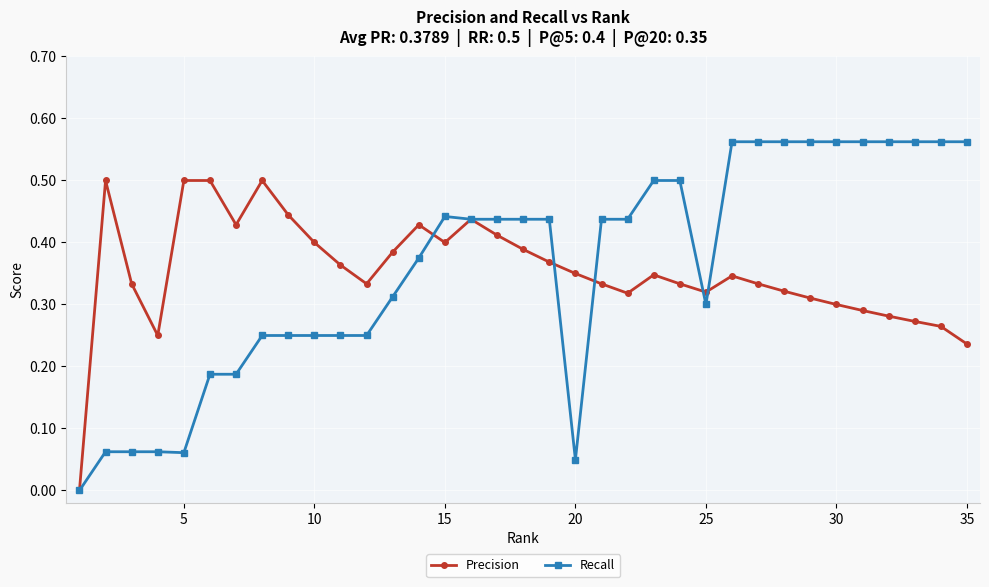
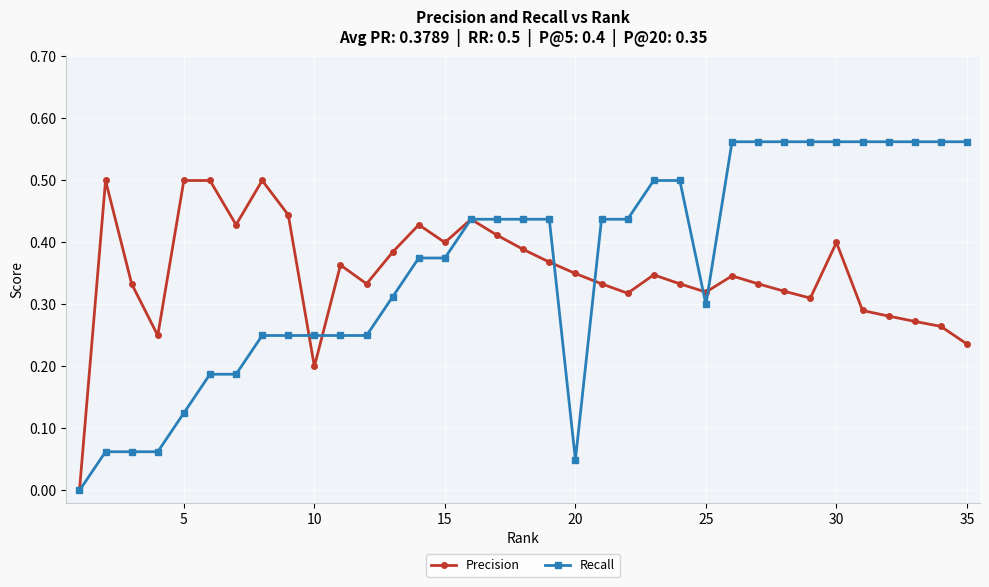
  {
    "Precision": {
      "5": 0.5,
-     "10": 0.4,
+     "10": 0.2,
      "15": 0.4,
      "20": 0.35,
      "25": 0.32,
-     "30": 0.3,
+     "30": 0.4,
      "35": 0.24
    },
    "Recall": {
-     "5": 0.06,
+     "5": 0.13,
      "10": 0.25,
-     "15": 0.44,
+     "15": 0.38,
      "20": 0.05,
      "25": 0.30,
      "30": 0.56,
      "35": 0.56
    }
  }
